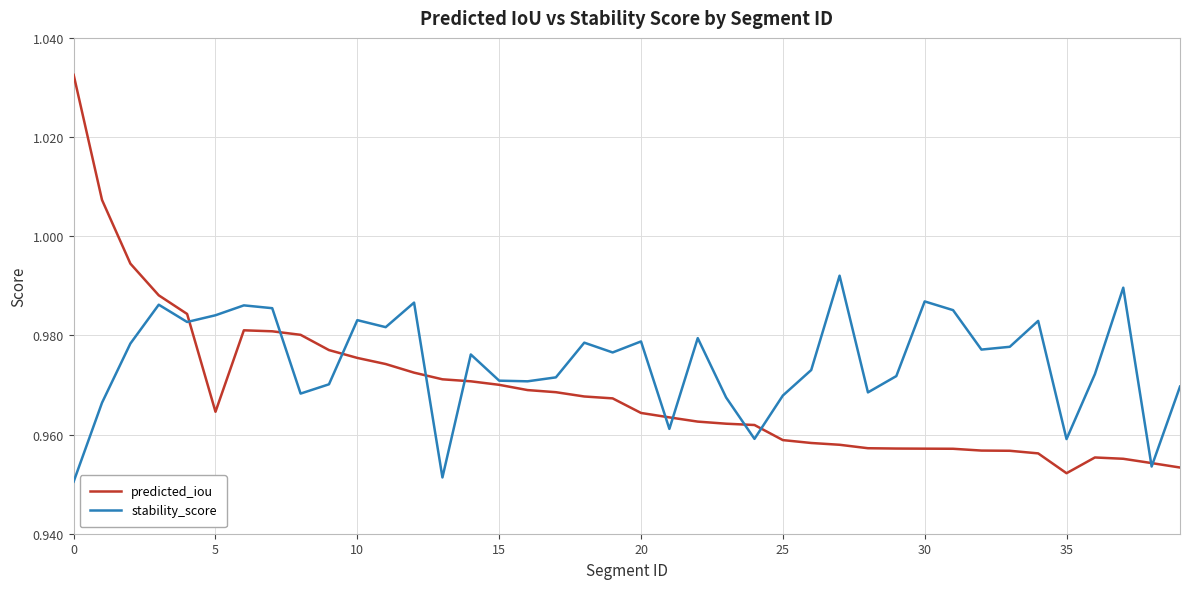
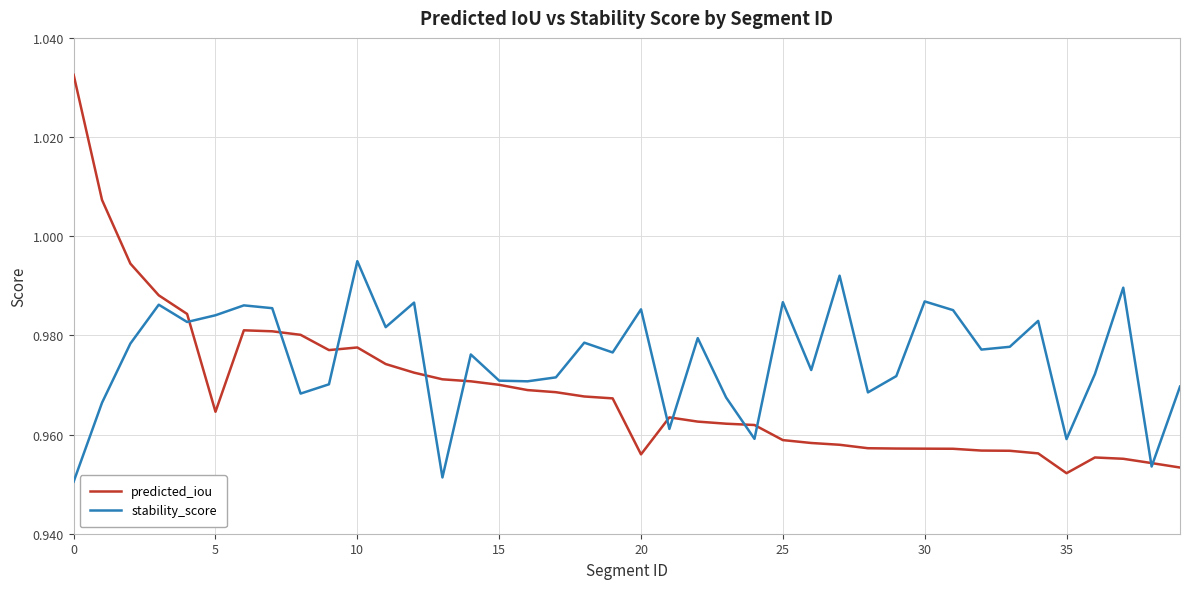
  {
    "predicted_iou": {
      "0": 1.033,
      "5": 0.965,
-     "10": 0.975,
+     "10": 0.978,
      "15": 0.970,
-     "20": 0.964,
+     "20": 0.956,
      "25": 0.959,
      "30": 0.957,
      "35": 0.952
    },
    "stability_score": {
      "0": 0.951,
      "5": 0.984,
-     "10": 0.983,
+     "10": 0.995,
      "15": 0.971,
-     "20": 0.979,
-     "25": 0.968,
+     "20": 0.985,
+     "25": 0.987,
      "30": 0.987,
      "35": 0.959
    }
  }
